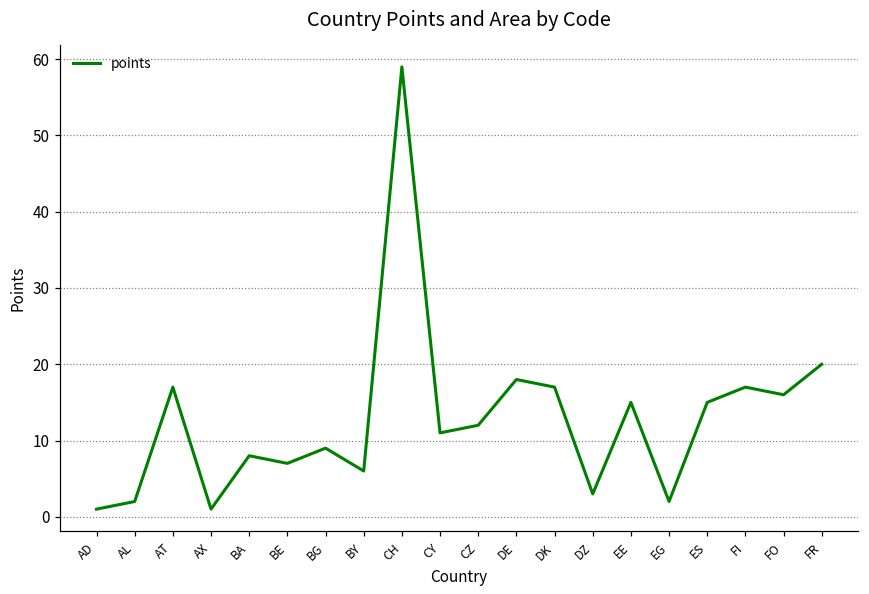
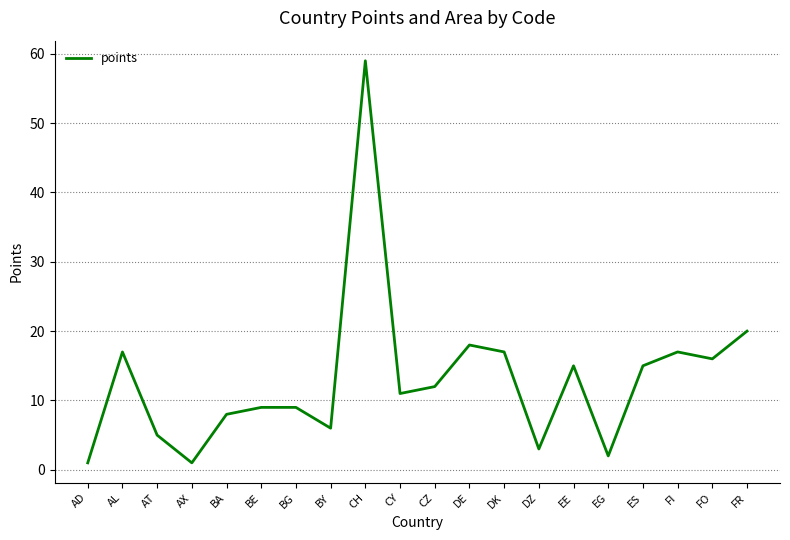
  {
    "AD": 1,
-   "AL": 2,
-   "AT": 17,
+   "AL": 17,
+   "AT": 5,
    "AX": 1,
    "BA": 8,
-   "BE": 7,
+   "BE": 9,
    "BG": 9,
    "BY": 6,
    "CH": 59,
    "CY": 11,
    "CZ": 12,
    "DE": 18,
    "DK": 17,
    "DZ": 3,
    "EE": 15,
    "EG": 2,
    "ES": 15,
    "FI": 17,
    "FO": 16,
    "FR": 20
  }
